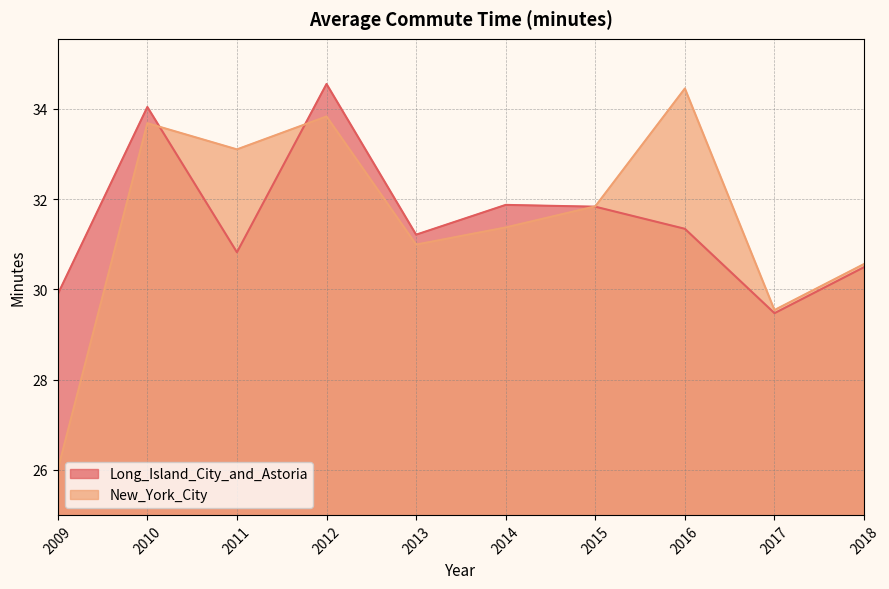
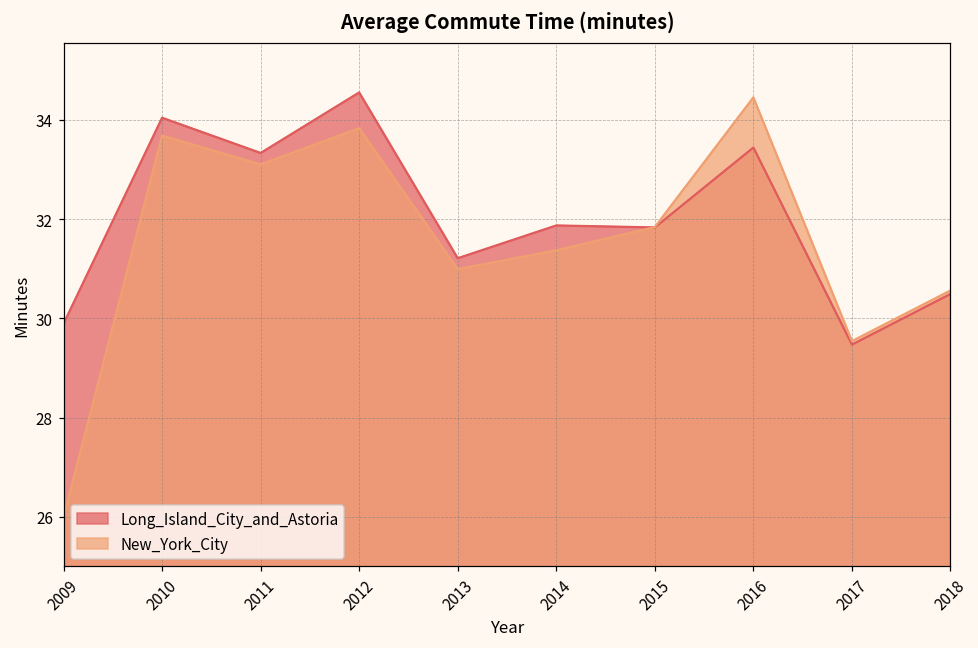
  {
    "Long_Island_City_and_Astoria": {
      "2009": 29.9,
      "2010": 34.0,
-     "2011": 30.8,
+     "2011": 33.3,
      "2012": 34.6,
      "2013": 31.2,
      "2014": 31.9,
-     "2016": 31.3,
+     "2016": 33.4,
      "2017": 29.5,
      "2018": 30.5
    },
    "New_York_City": {
      "2009": 26.0,
      "2010": 33.7,
      "2011": 33.1,
      "2012": 33.8,
      "2013": 31.0,
      "2014": 31.4,
      "2016": 34.5,
      "2017": 29.5,
      "2018": 30.6
    }
  }
